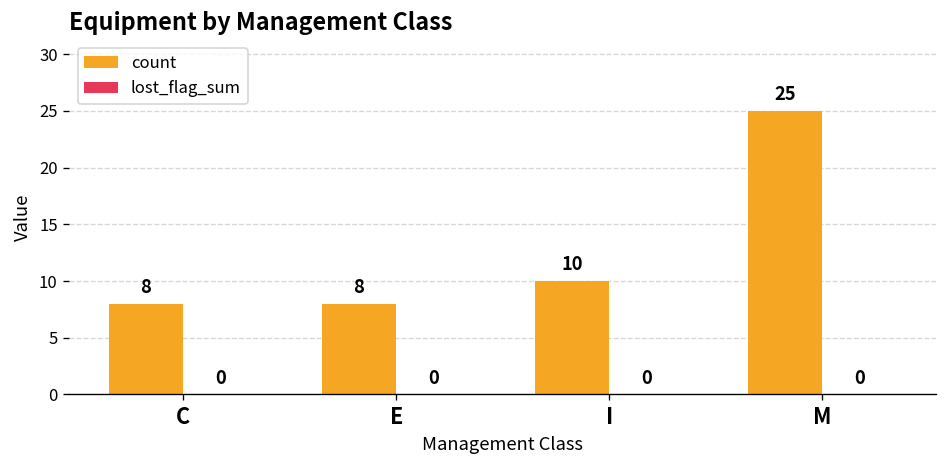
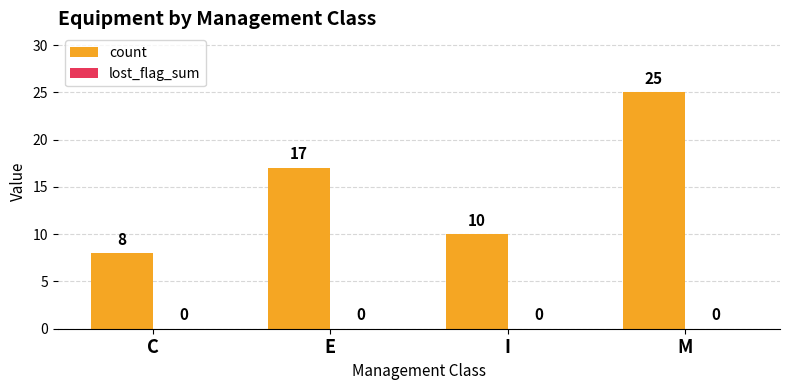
  {
    "count": {
      "C": 8,
-     "E": 8,
+     "E": 17,
      "I": 10,
      "M": 25
    },
    "lost_flag_sum": {
      "C": 0,
      "E": 0,
      "I": 0,
      "M": 0
    }
  }
